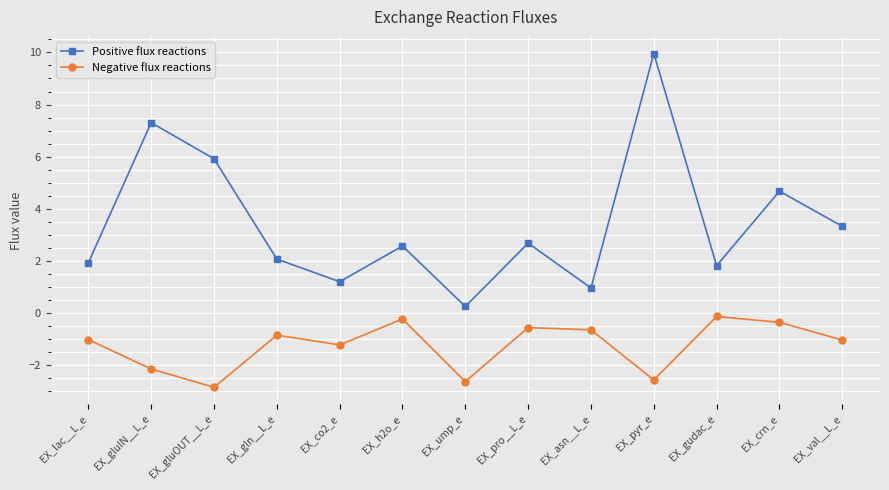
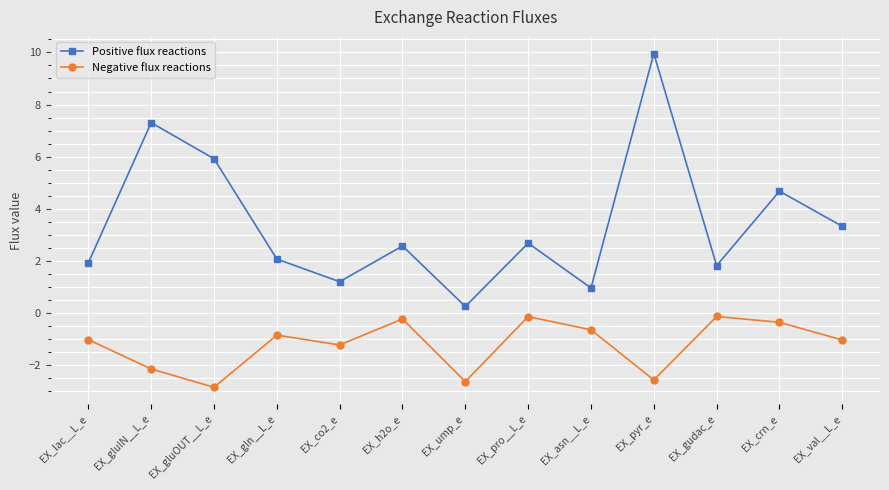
  {
    "Positive flux reactions": {
      "EX_lac__L_e": 1.9,
      "EX_gluIN__L_e": 7.3,
      "EX_gluOUT__L_e": 5.9,
      "EX_gln__L_e": 2.1,
      "EX_co2_e": 1.2,
      "EX_h2o_e": 2.6,
      "EX_ump_e": 0.2,
      "EX_pro__L_e": 2.7,
      "EX_asn__L_e": 1.0,
      "EX_pyr_e": 10.0,
      "EX_gudac_e": 1.8,
      "EX_crn_e": 4.7,
      "EX_val__L_e": 3.3
    },
    "Negative flux reactions": {
      "EX_lac__L_e": -1.0,
      "EX_gluIN__L_e": -2.1,
      "EX_gluOUT__L_e": -2.9,
      "EX_gln__L_e": -0.9,
      "EX_co2_e": -1.2,
      "EX_h2o_e": -0.2,
      "EX_ump_e": -2.6,
-     "EX_pro__L_e": -0.6,
+     "EX_pro__L_e": -0.1,
      "EX_asn__L_e": -0.6,
      "EX_pyr_e": -2.6,
      "EX_gudac_e": -0.1,
      "EX_crn_e": -0.4,
      "EX_val__L_e": -1.0
    }
  }
